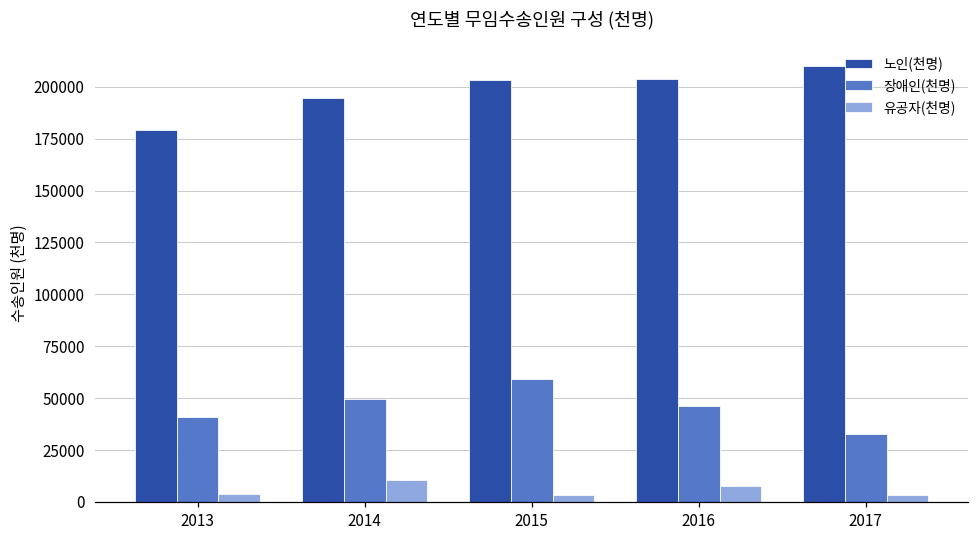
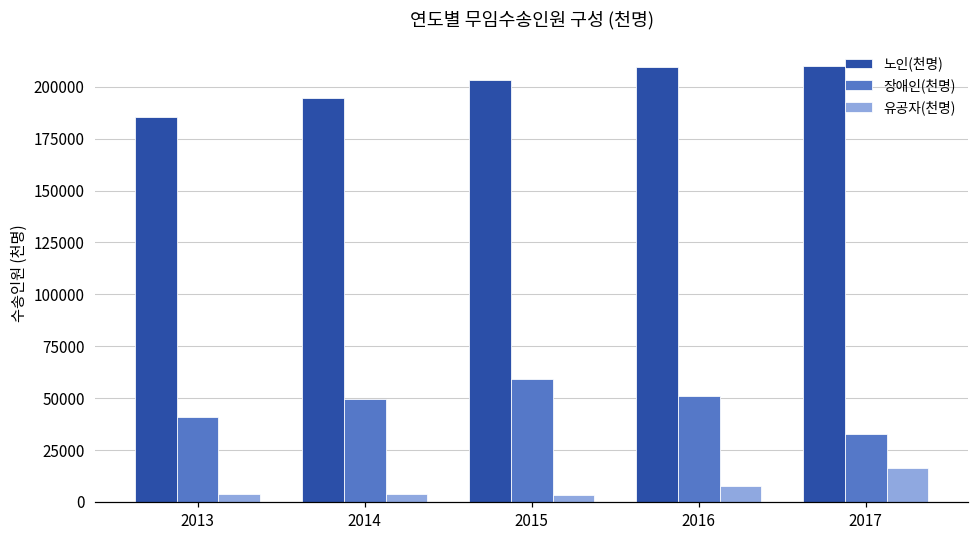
  {
    "노인(천명)": {
-     "2013": 179000,
+     "2013": 185000,
      "2014": 195000,
      "2015": 203000,
-     "2016": 204000,
+     "2016": 210000,
      "2017": 210000
    },
    "장애인(천명)": {
      "2013": 41000,
      "2014": 50000,
      "2015": 59000,
-     "2016": 46000,
+     "2016": 51000,
      "2017": 33000
    },
    "유공자(천명)": {
      "2013": 4000,
-     "2014": 11000,
+     "2014": 4000,
      "2015": 3000,
      "2016": 8000,
-     "2017": 3000
+     "2017": 16000
    }
  }
